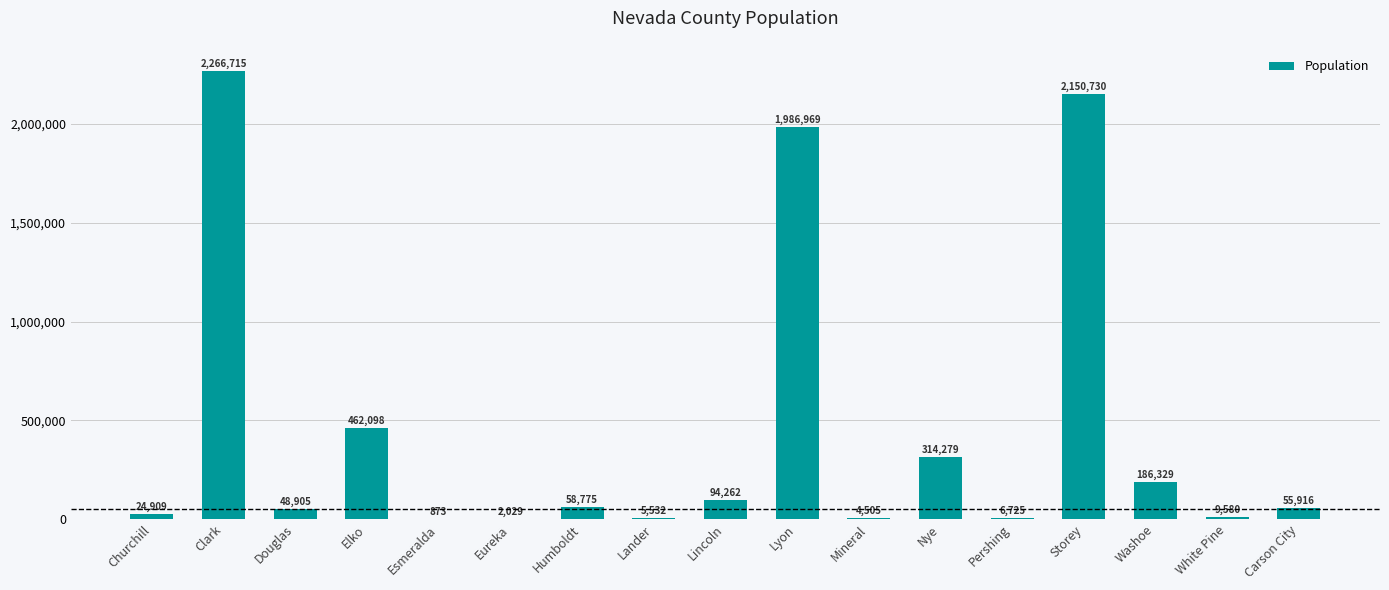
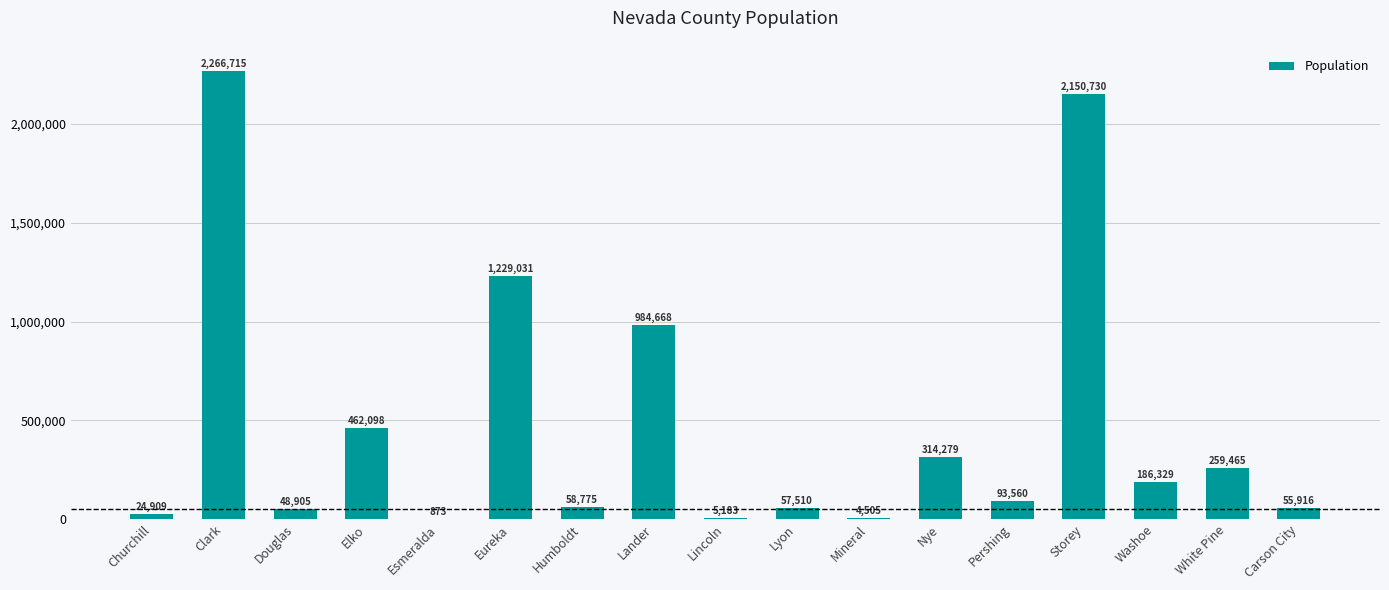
  {
    "Churchill": "24,909",
    "Clark": "2,266,715",
    "Douglas": "48,905",
    "Elko": "462,098",
    "Esmeralda": "873",
-   "Eureka": "2,029",
+   "Eureka": "1,229,031",
    "Humboldt": "58,775",
-   "Lander": "5,532",
-   "Lincoln": "94,262",
-   "Lyon": "1,986,969",
+   "Lander": "984,668",
+   "Lincoln": "5,183",
+   "Lyon": "57,510",
    "Mineral": "4,505",
    "Nye": "314,279",
-   "Pershing": "6,725",
+   "Pershing": "93,560",
    "Storey": "2,150,730",
    "Washoe": "186,329",
-   "White Pine": "9,580",
+   "White Pine": "259,465",
    "Carson City": "55,916"
  }
